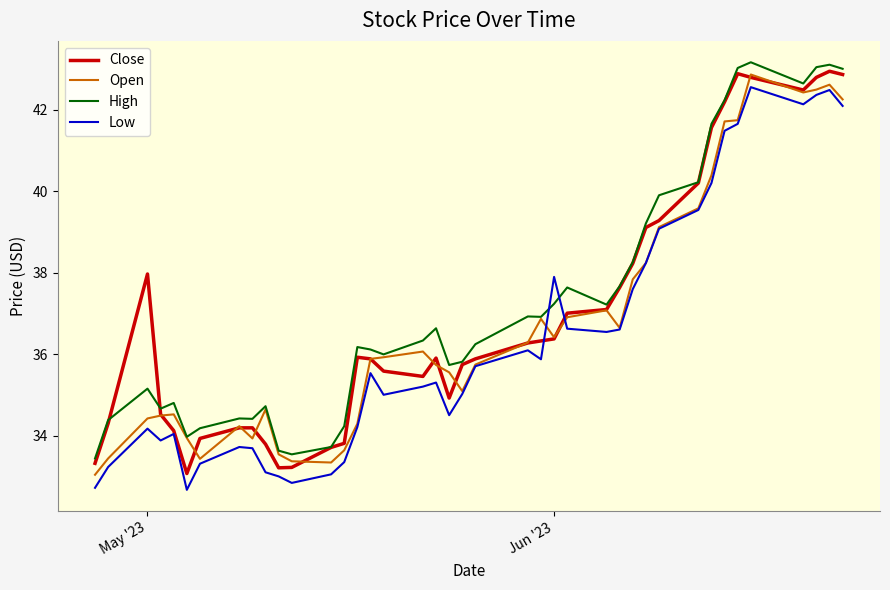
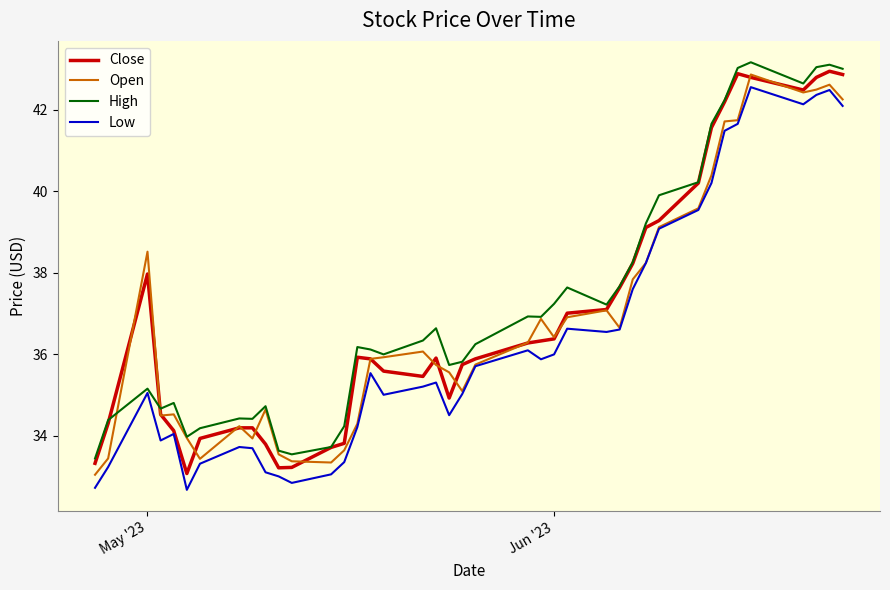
  {
    "Close": {
      "May '23": 38.0
    },
    "Open": {
-     "May '23": 34.4
+     "May '23": 38.5
    },
    "High": {
      "May '23": 35.2,
      "Jun '23": 37.2
    },
    "Low": {
-     "May '23": 34.2,
-     "Jun '23": 37.9
+     "May '23": 35.1,
+     "Jun '23": 36.0
    }
  }
